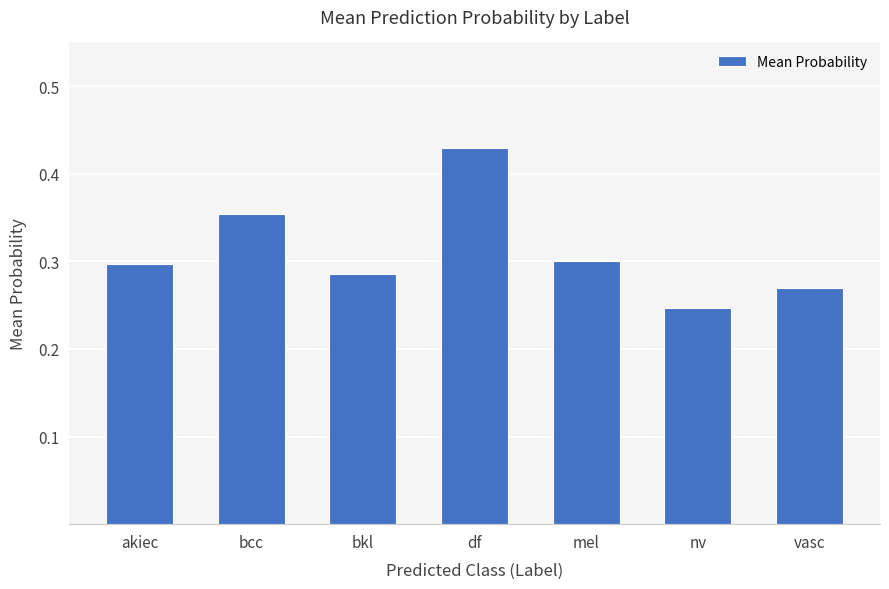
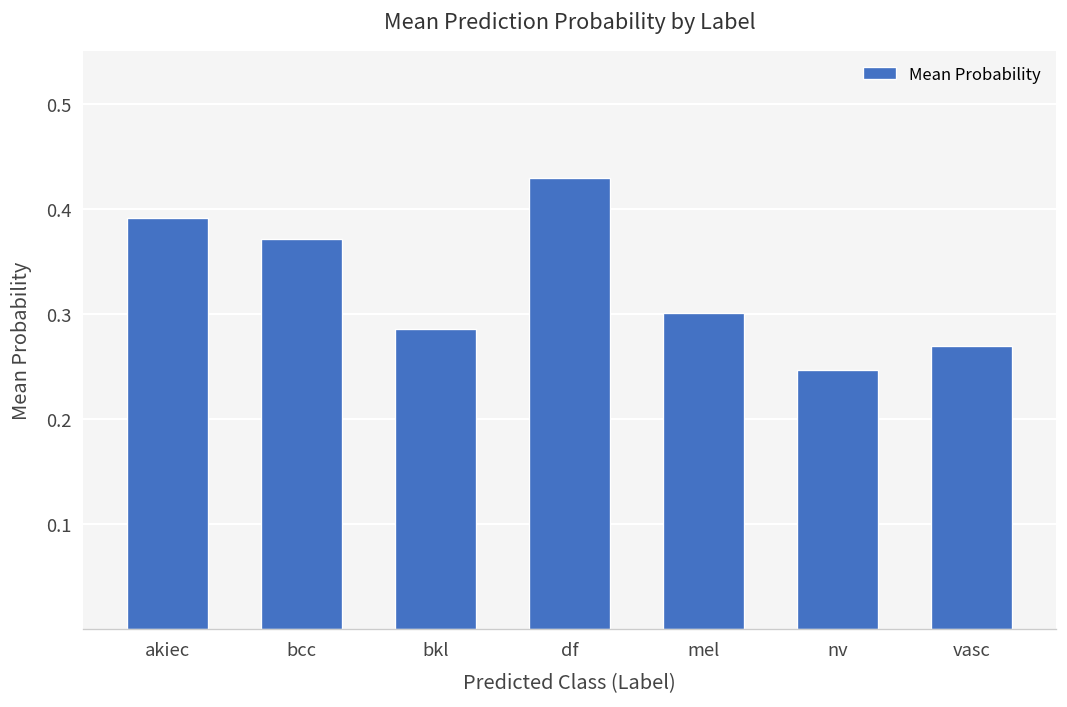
  {
-   "akiec": 0.30,
-   "bcc": 0.35,
+   "akiec": 0.39,
+   "bcc": 0.37,
    "bkl": 0.29,
    "df": 0.43,
    "mel": 0.30,
    "nv": 0.25,
    "vasc": 0.27
  }
